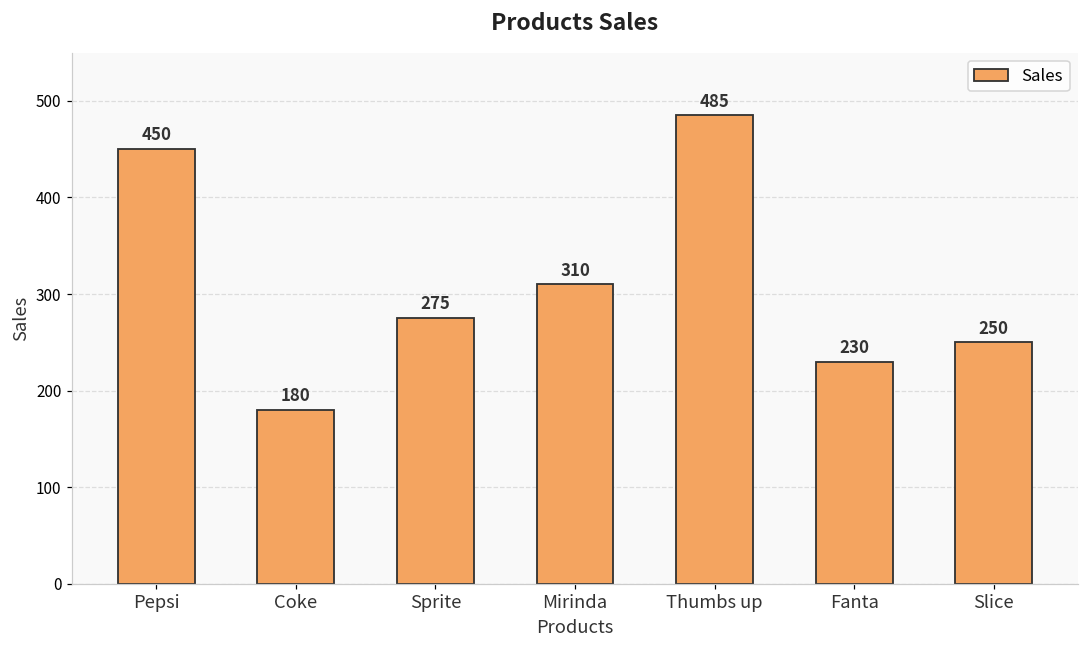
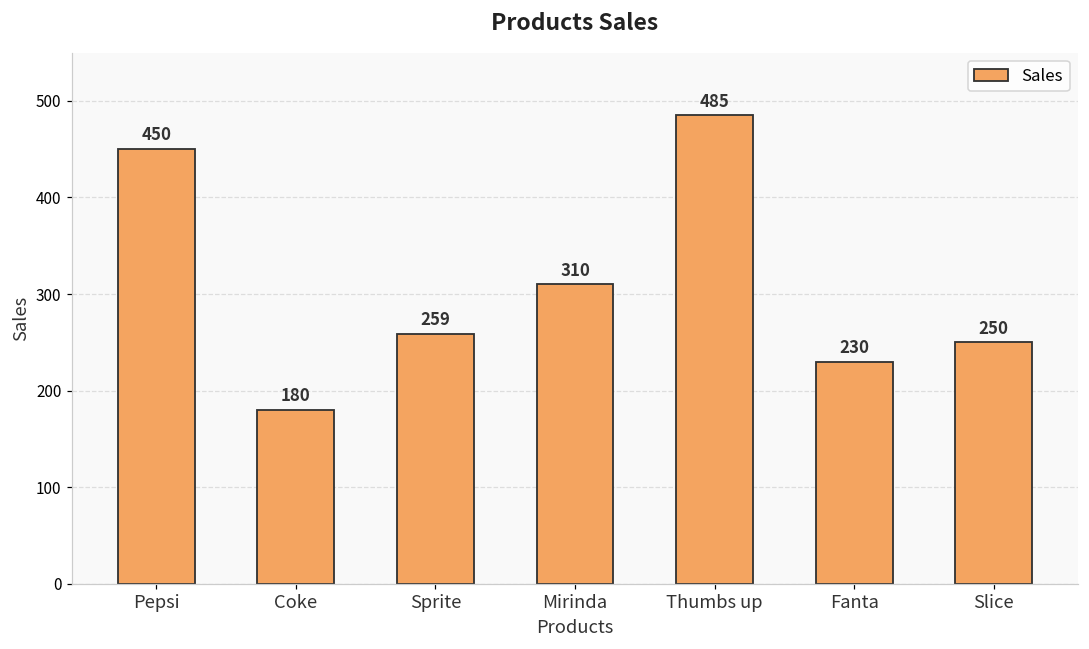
  {
    "Pepsi": 450,
    "Coke": 180,
-   "Sprite": 275,
+   "Sprite": 259,
    "Mirinda": 310,
    "Thumbs up": 485,
    "Fanta": 230,
    "Slice": 250
  }
